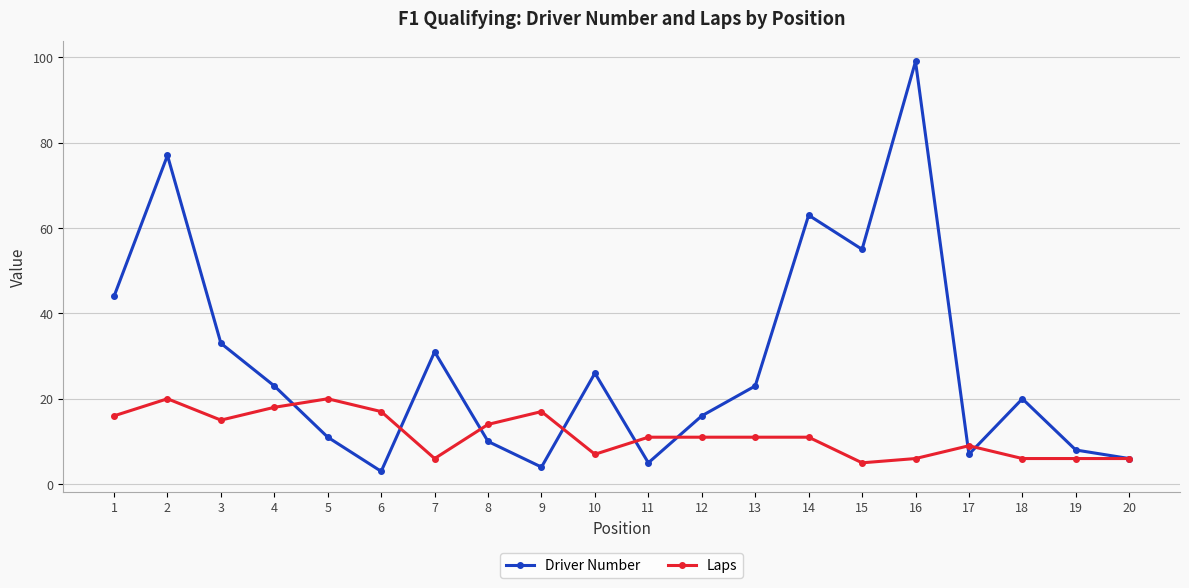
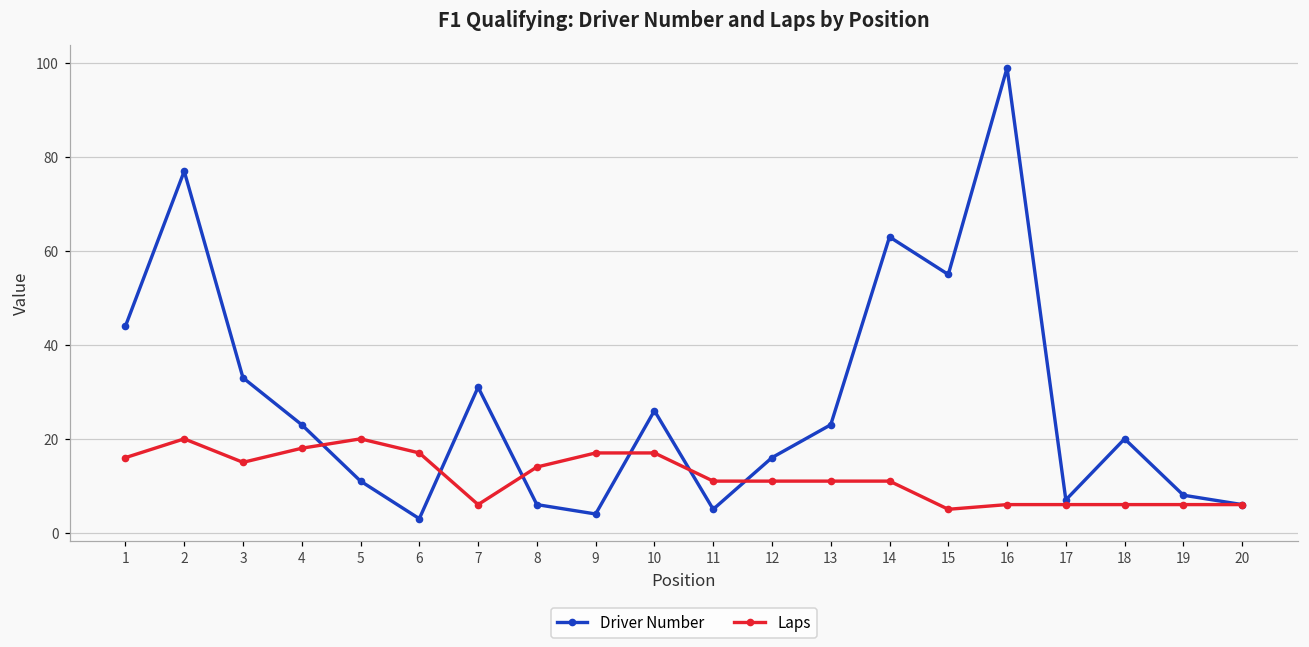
  {
    "Driver Number": {
      "1": 44,
      "2": 77,
      "3": 33,
      "4": 23,
      "5": 11,
      "6": 3,
      "7": 31,
-     "8": 10,
+     "8": 6,
      "9": 4,
      "10": 26,
      "11": 5,
      "12": 16,
      "13": 23,
      "14": 63,
      "15": 55,
      "16": 99,
      "17": 7,
      "18": 20,
      "19": 8
    },
    "Laps": {
      "1": 16,
      "2": 20,
      "3": 15,
      "4": 18,
      "5": 20,
      "6": 17,
      "7": 6,
      "8": 14,
      "9": 17,
-     "10": 7,
+     "10": 17,
      "11": 11,
      "12": 11,
      "13": 11,
      "14": 11,
      "15": 5,
      "16": 6,
-     "17": 9,
+     "17": 6,
      "18": 6,
      "19": 6
    }
  }
